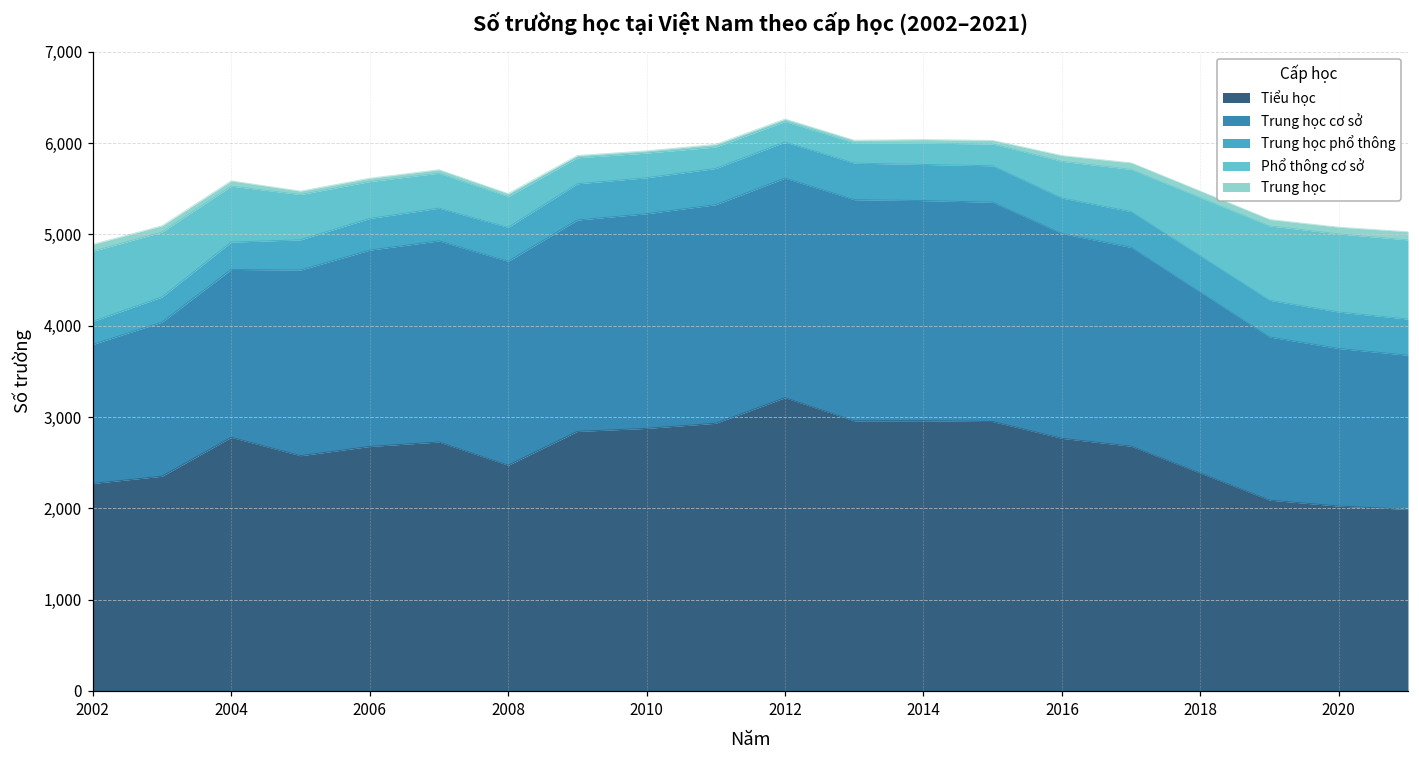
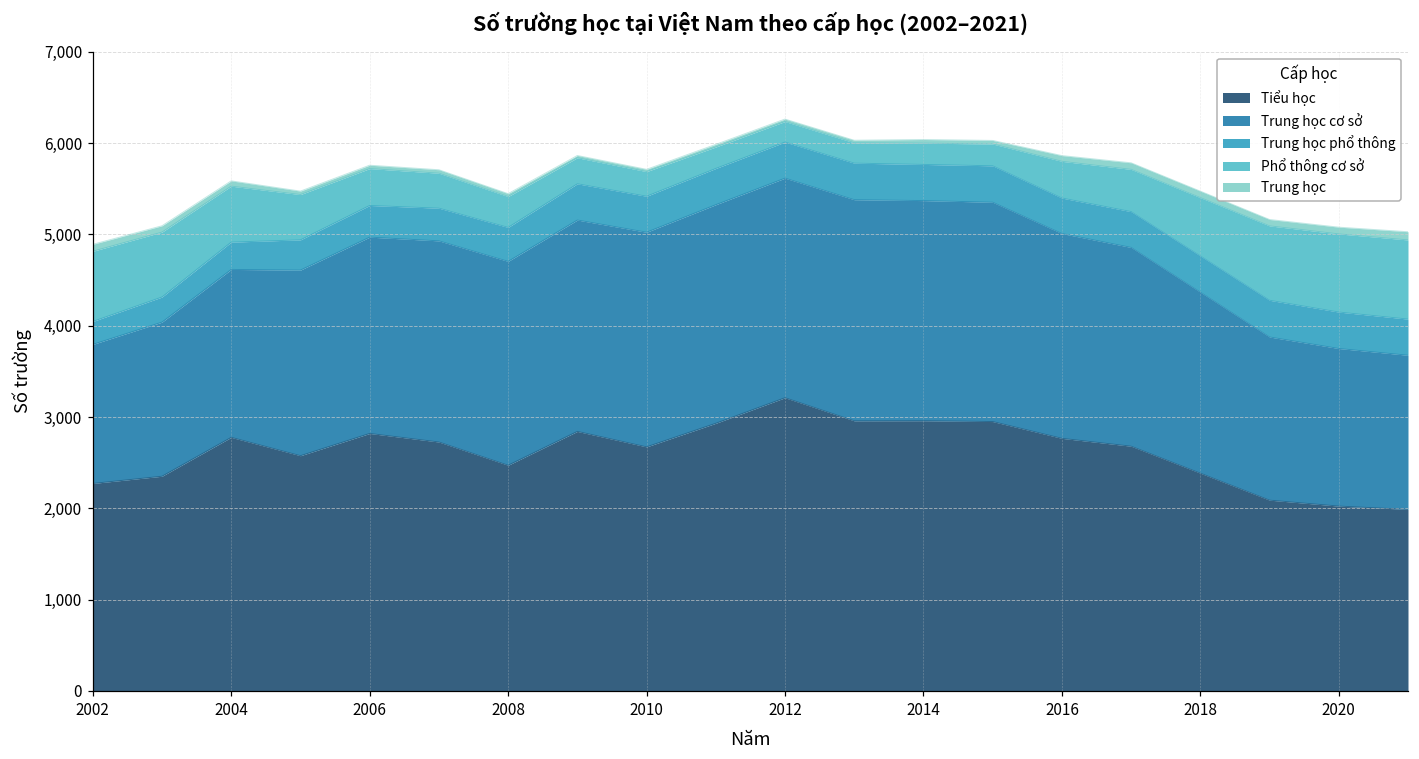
  {
    "Tiểu học": {
      "2002": "2,300",
      "2004": "2,800",
-     "2006": "2,700",
+     "2006": "2,800",
      "2008": "2,500",
-     "2010": "2,900",
+     "2010": "2,700",
      "2012": "3,200",
      "2014": "3,000",
      "2016": "2,800",
      "2020": "2,000"
    }
  }
